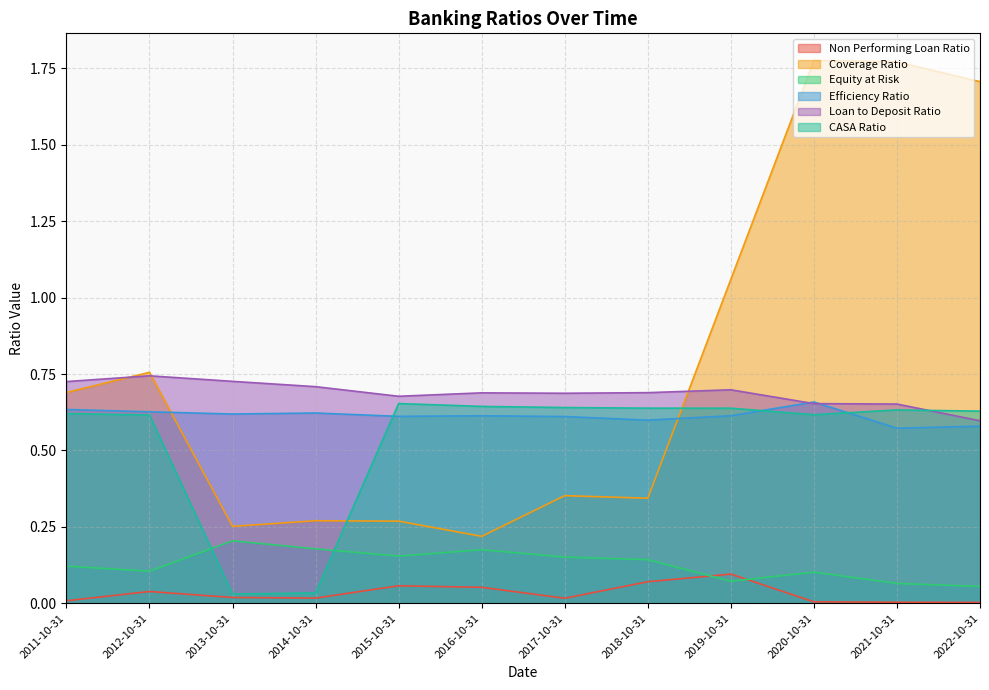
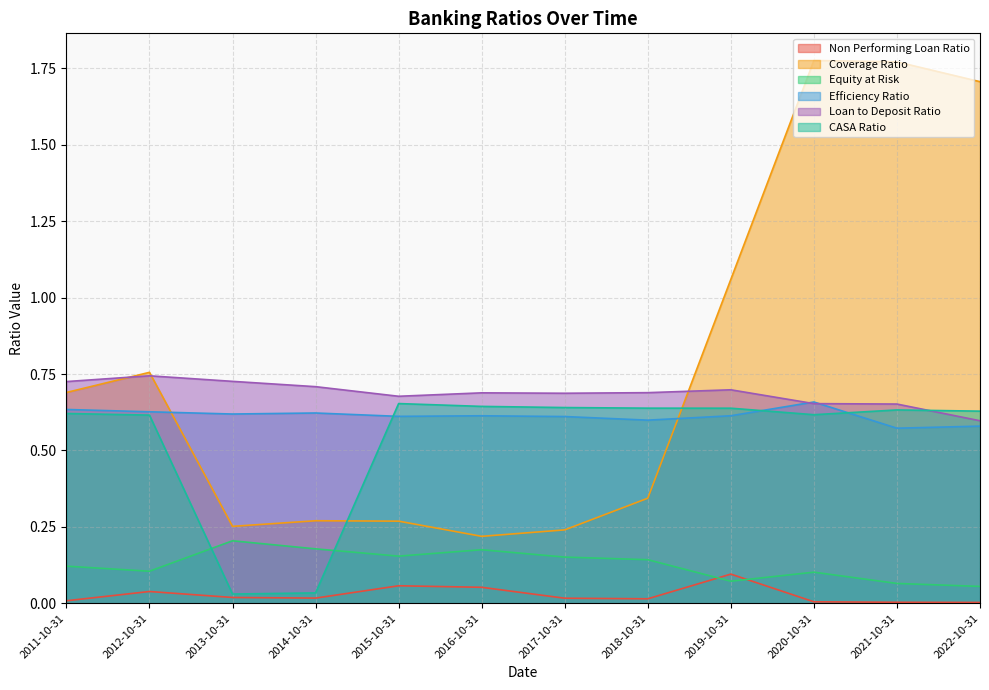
  {
    "Non Performing Loan Ratio": {
      "2011-10-31": 0.01,
      "2012-10-31": 0.04,
      "2013-10-31": 0.02,
      "2014-10-31": 0.02,
      "2015-10-31": 0.06,
      "2016-10-31": 0.05,
      "2017-10-31": 0.02,
-     "2018-10-31": 0.07,
+     "2018-10-31": 0.01,
      "2019-10-31": 0.10,
      "2020-10-31": 0.00,
      "2021-10-31": 0.00,
      "2022-10-31": 0.00
    },
    "Coverage Ratio": {
      "2011-10-31": 0.69,
      "2012-10-31": 0.76,
      "2013-10-31": 0.25,
      "2014-10-31": 0.27,
      "2015-10-31": 0.27,
      "2016-10-31": 0.22,
-     "2017-10-31": 0.35,
+     "2017-10-31": 0.24,
      "2018-10-31": 0.34,
      "2019-10-31": 1.06,
      "2022-10-31": 1.71
    },
    "Loan to Deposit Ratio": {
      "2011-10-31": 0.73,
      "2012-10-31": 0.74,
      "2013-10-31": 0.73,
      "2014-10-31": 0.71,
      "2015-10-31": 0.68,
      "2016-10-31": 0.69,
      "2017-10-31": 0.69,
      "2018-10-31": 0.69,
      "2019-10-31": 0.70,
      "2021-10-31": 0.65,
      "2022-10-31": 0.60
    }
  }
